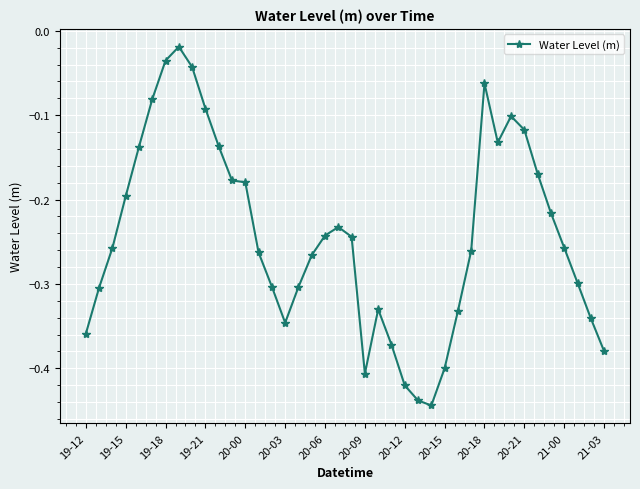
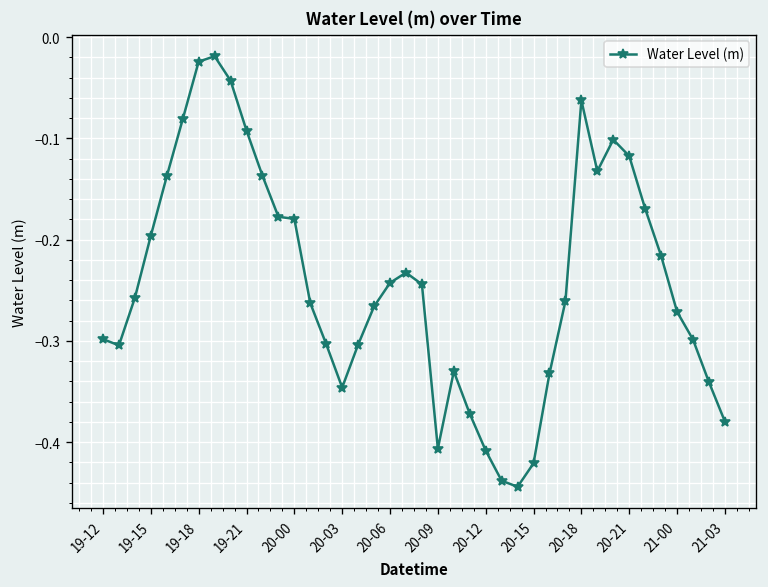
  {
-   "19-12": -0.36,
+   "19-12": -0.30,
    "19-15": -0.20,
-   "19-18": -0.04,
+   "19-18": -0.02,
    "19-21": -0.09,
    "20-00": -0.18,
    "20-03": -0.35,
    "20-06": -0.24,
    "20-09": -0.41,
-   "20-12": -0.42,
-   "20-15": -0.40,
+   "20-12": -0.41,
+   "20-15": -0.42,
    "20-18": -0.06,
    "20-21": -0.12,
-   "21-00": -0.26,
+   "21-00": -0.27,
    "21-03": -0.38
  }
